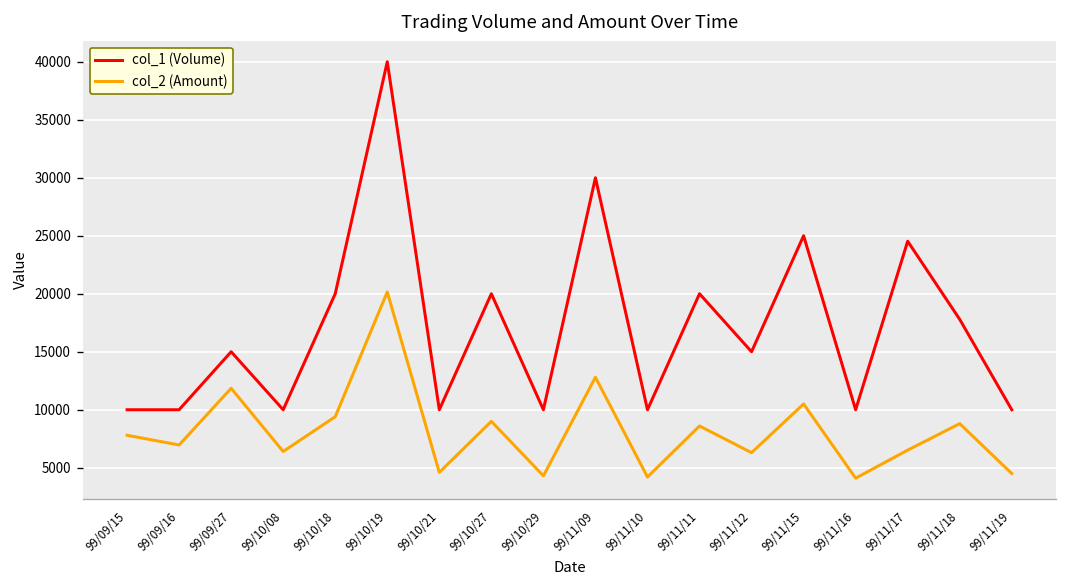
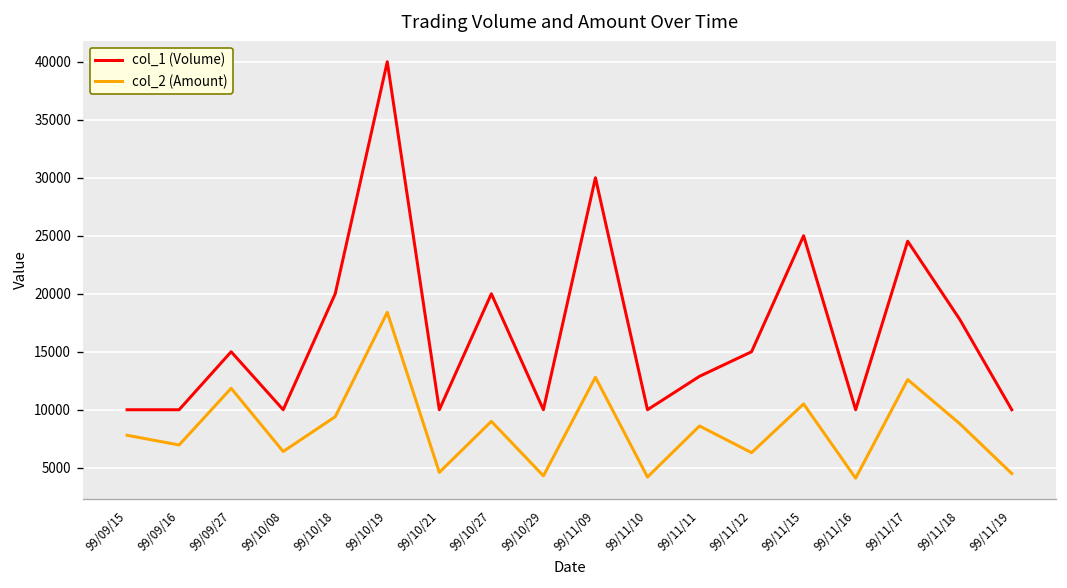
  {
    "col_1 (Volume)": {
      "99/09/15": 10000,
      "99/09/16": 10000,
      "99/09/27": 15000,
      "99/10/08": 10000,
      "99/10/18": 20000,
      "99/10/19": 40000,
      "99/10/21": 10000,
      "99/10/27": 20000,
      "99/10/29": 10000,
      "99/11/09": 30000,
      "99/11/10": 10000,
-     "99/11/11": 20000,
+     "99/11/11": 13000,
      "99/11/12": 15000,
      "99/11/15": 25000,
      "99/11/16": 10000,
      "99/11/17": 25000,
      "99/11/18": 18000,
      "99/11/19": 10000
    },
    "col_2 (Amount)": {
      "99/09/15": 8000,
      "99/09/16": 7000,
      "99/09/27": 12000,
      "99/10/08": 6000,
      "99/10/18": 9000,
-     "99/10/19": 20000,
+     "99/10/19": 18000,
      "99/10/21": 5000,
      "99/10/27": 9000,
      "99/10/29": 4000,
      "99/11/09": 13000,
      "99/11/10": 4000,
      "99/11/11": 9000,
      "99/11/12": 6000,
      "99/11/15": 11000,
      "99/11/16": 4000,
-     "99/11/17": 7000,
+     "99/11/17": 13000,
      "99/11/18": 9000,
      "99/11/19": 5000
    }
  }
